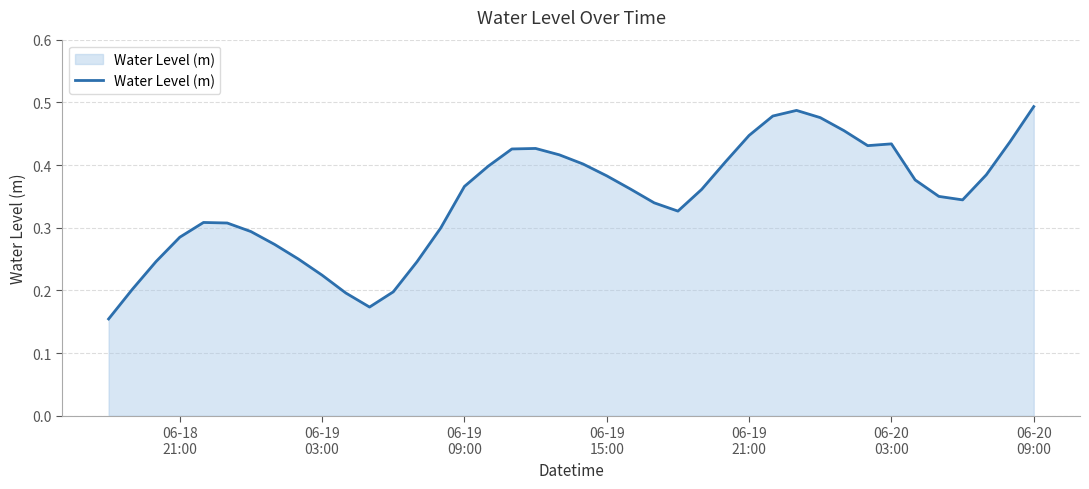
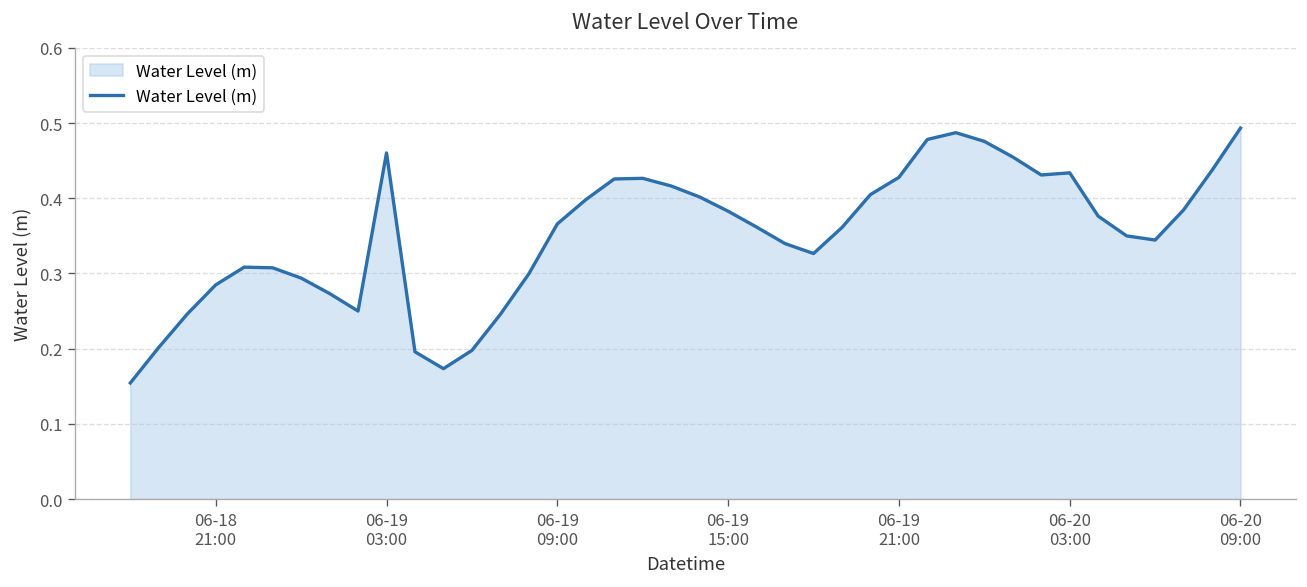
  {
    "06-18 21:00": 0.28,
-   "06-19 03:00": 0.22,
+   "06-19 03:00": 0.46,
    "06-19 09:00": 0.37,
    "06-19 15:00": 0.38,
-   "06-19 21:00": 0.45,
+   "06-19 21:00": 0.43,
    "06-20 03:00": 0.43,
    "06-20 09:00": 0.49
  }
